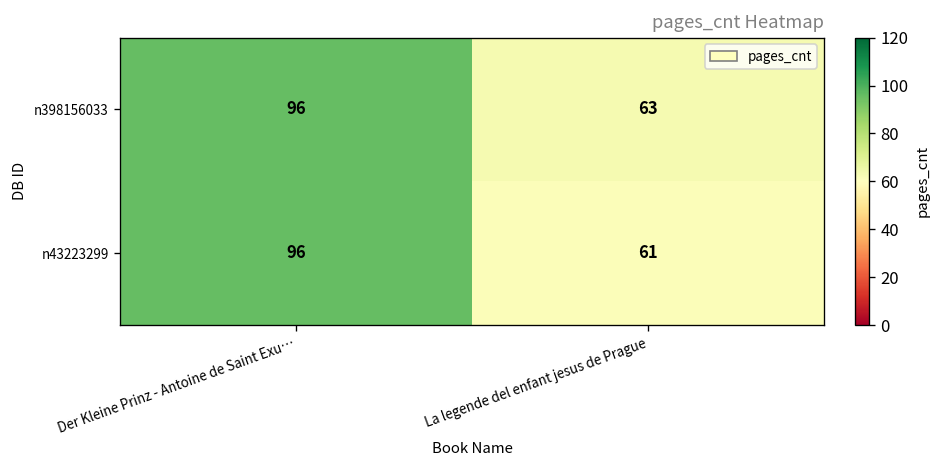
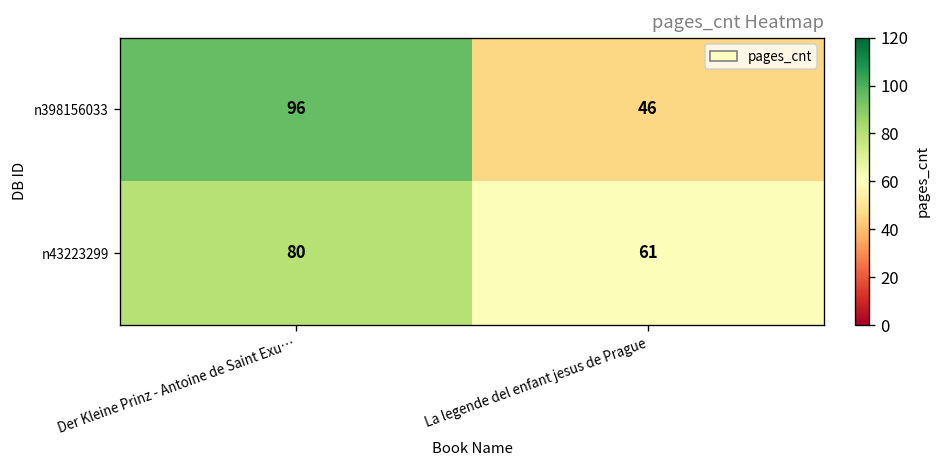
  {
    "n398156033": {
      "Der Kleine Prinz - Antoine de Saint Exu…": 96,
-     "La legende del enfant jesus de Prague": 63
+     "La legende del enfant jesus de Prague": 46
    },
    "n43223299": {
-     "Der Kleine Prinz - Antoine de Saint Exu…": 96,
+     "Der Kleine Prinz - Antoine de Saint Exu…": 80,
      "La legende del enfant jesus de Prague": 61
    }
  }
